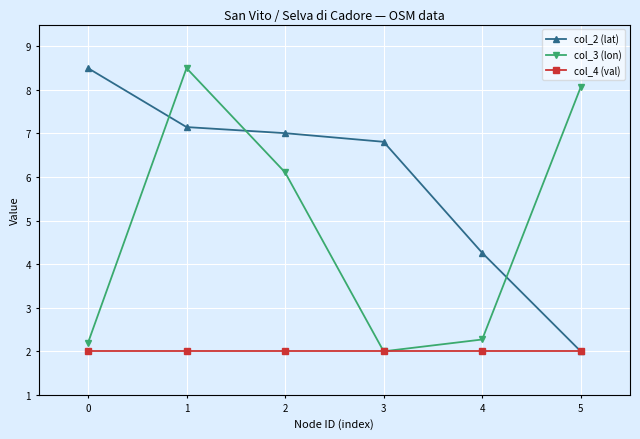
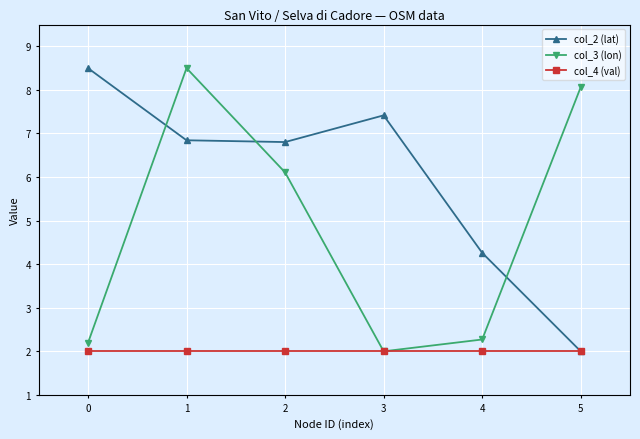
  {
    "col_2 (lat)": {
      "0": 8.5,
-     "1": 7.1,
-     "2": 7.0,
-     "3": 6.8,
+     "1": 6.8,
+     "2": 6.8,
+     "3": 7.4,
      "4": 4.3
    },
    "col_3 (lon)": {
      "0": 2.2,
      "1": 8.5,
      "2": 6.1,
      "4": 2.3,
      "5": 8.1
    },
    "col_4 (val)": {
      "0": 2.0,
      "1": 2.0,
      "2": 2.0,
      "4": 2.0
    }
  }
